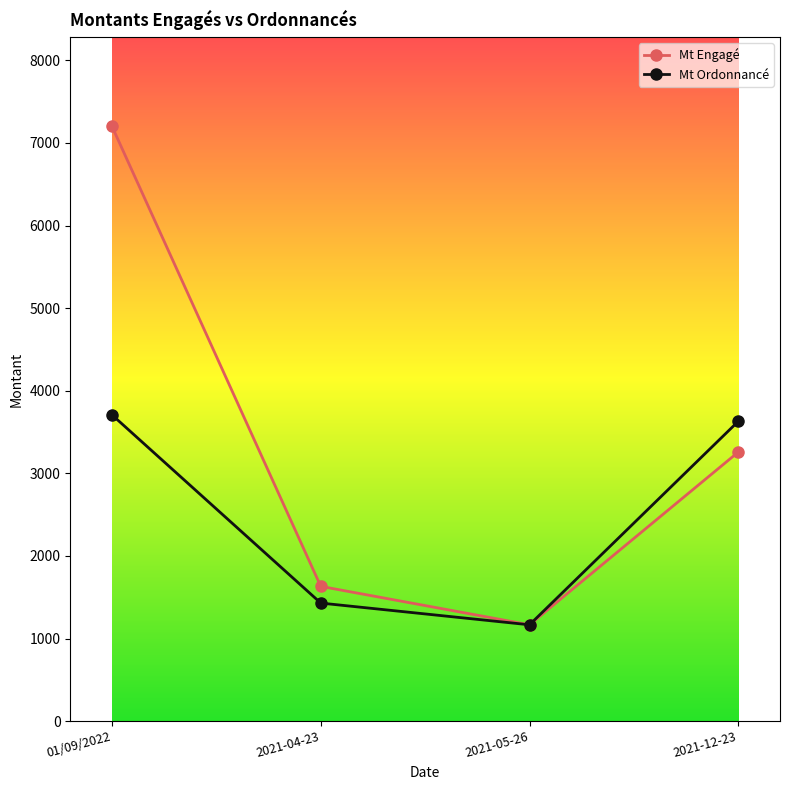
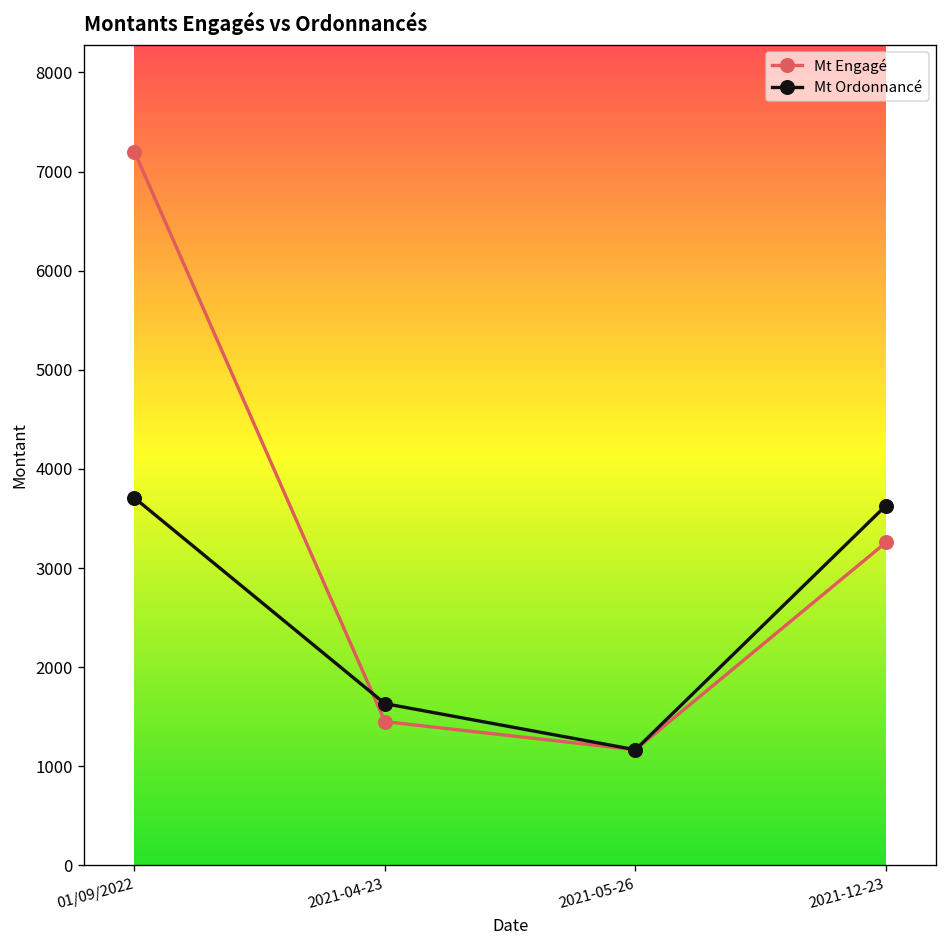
  {
    "Mt Engagé": {
      "01/09/2022": 7200,
-     "2021-04-23": 1600,
+     "2021-04-23": 1500,
      "2021-12-23": 3300
    },
    "Mt Ordonnancé": {
      "01/09/2022": 3700,
-     "2021-04-23": 1400,
+     "2021-04-23": 1600,
      "2021-12-23": 3600
    }
  }
